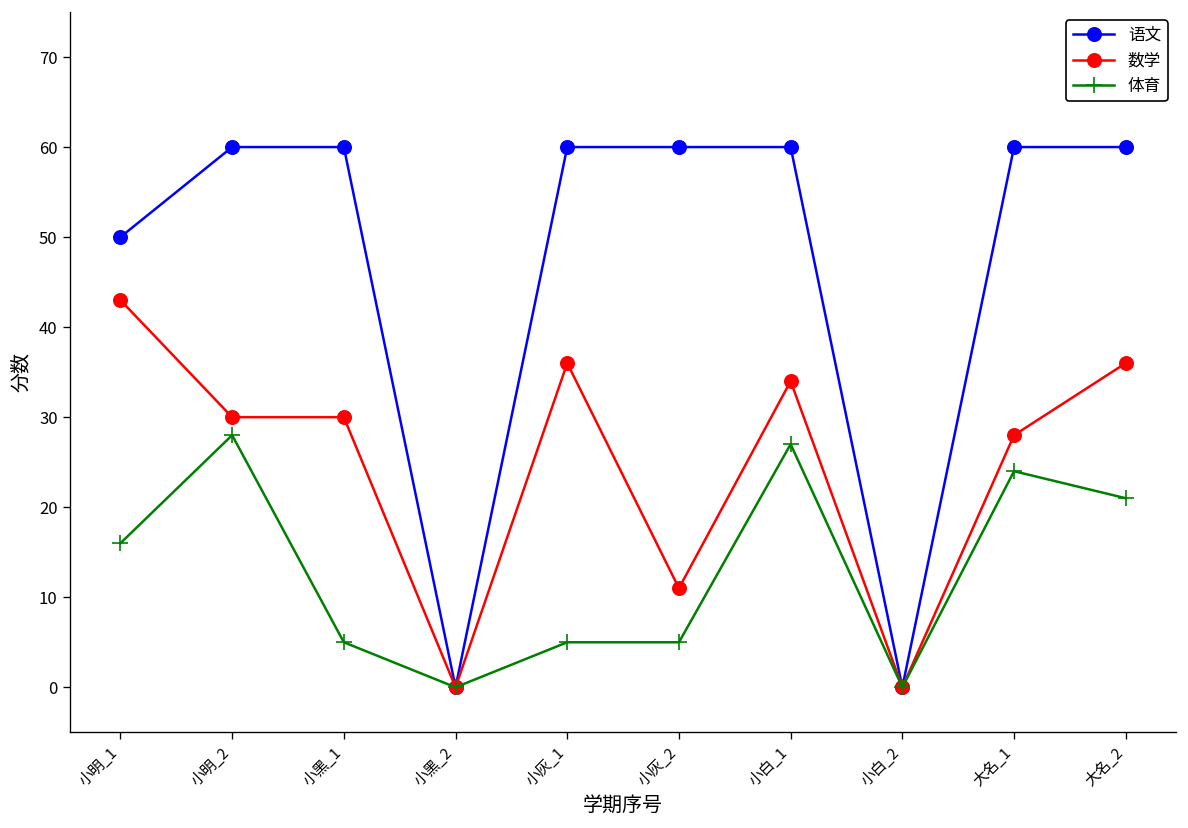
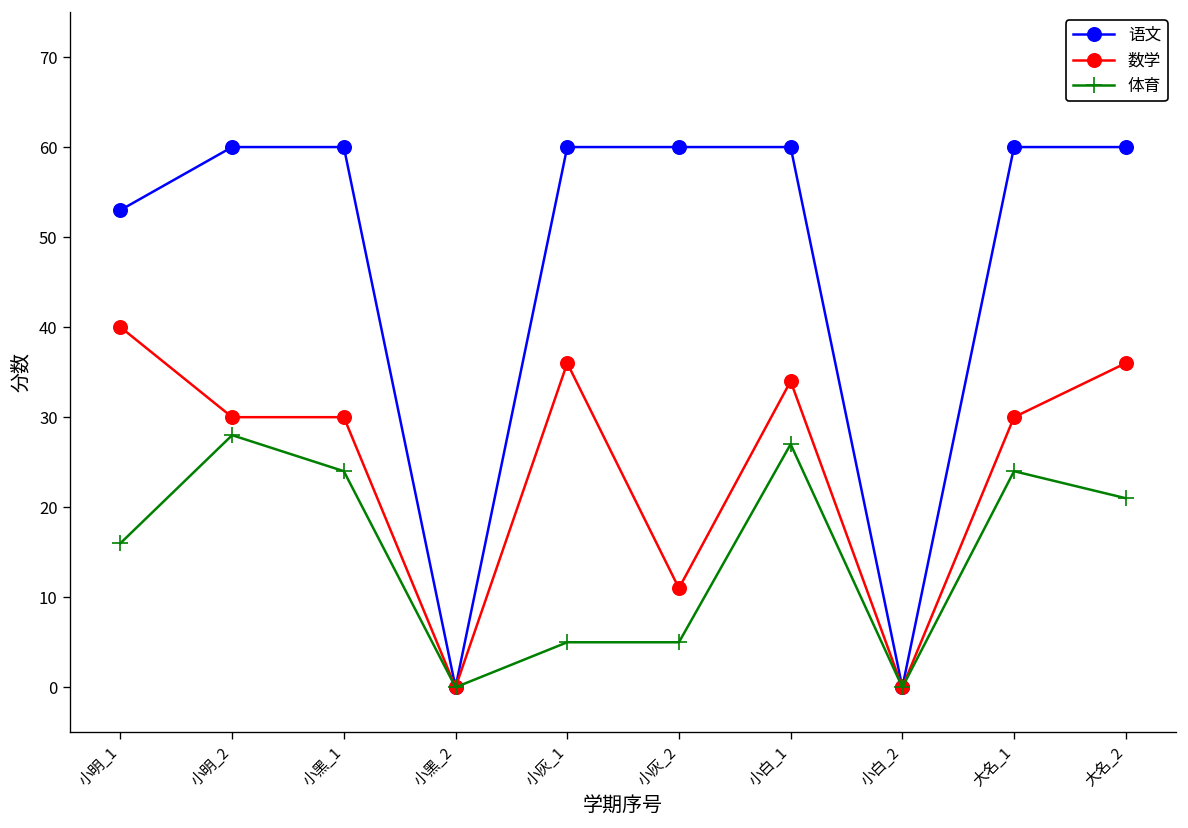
  {
    "语文": {
-     "小明_1": 50,
+     "小明_1": 53,
      "小明_2": 60,
      "小黑_1": 60,
      "小灰_1": 60,
      "小灰_2": 60,
      "小白_1": 60,
      "大名_1": 60,
      "大名_2": 60
    },
    "数学": {
-     "小明_1": 43,
+     "小明_1": 40,
      "小明_2": 30,
      "小黑_1": 30,
      "小灰_1": 36,
      "小灰_2": 11,
      "小白_1": 34,
-     "大名_1": 28,
+     "大名_1": 30,
      "大名_2": 36
    },
    "体育": {
      "小明_1": 16,
      "小明_2": 28,
-     "小黑_1": 5,
+     "小黑_1": 24,
      "小灰_1": 5,
      "小灰_2": 5,
      "小白_1": 27,
      "大名_1": 24,
      "大名_2": 21
    }
  }
